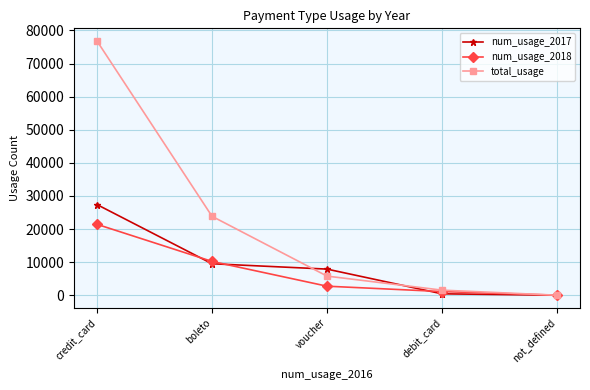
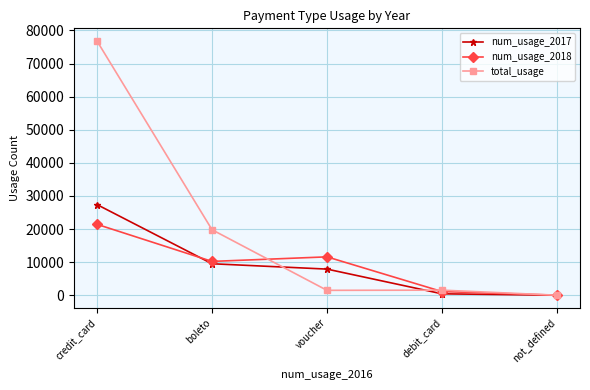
  {
    "num_usage_2017": {
      "credit_card": 27000,
      "voucher": 8000
    },
    "num_usage_2018": {
      "credit_card": 21000,
-     "voucher": 3000
+     "voucher": 12000
    },
    "total_usage": {
      "credit_card": 77000,
-     "boleto": 24000,
-     "voucher": 6000
+     "boleto": 20000,
+     "voucher": 1000
    }
  }
